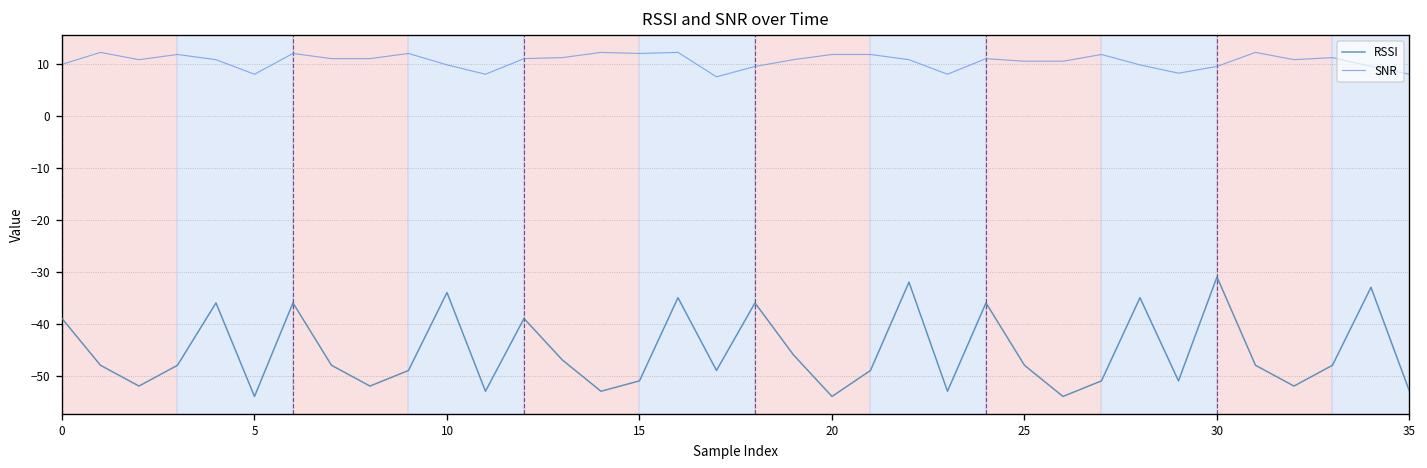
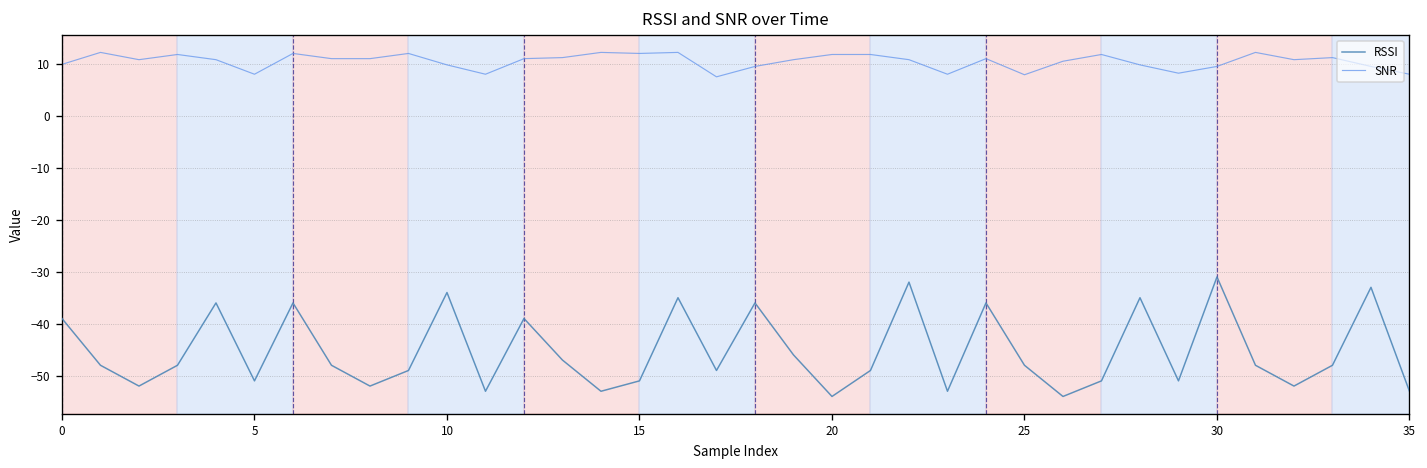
  {
    "RSSI": {
      "0": -39,
-     "5": -54,
+     "5": -51,
      "10": -34,
      "15": -51,
      "20": -54,
      "25": -48,
      "30": -31,
      "35": -53
    },
    "SNR": {
      "0": 10,
      "5": 8,
      "10": 10,
      "15": 12,
      "20": 12,
-     "25": 11,
+     "25": 8,
      "30": 10,
      "35": 8
    }
  }
